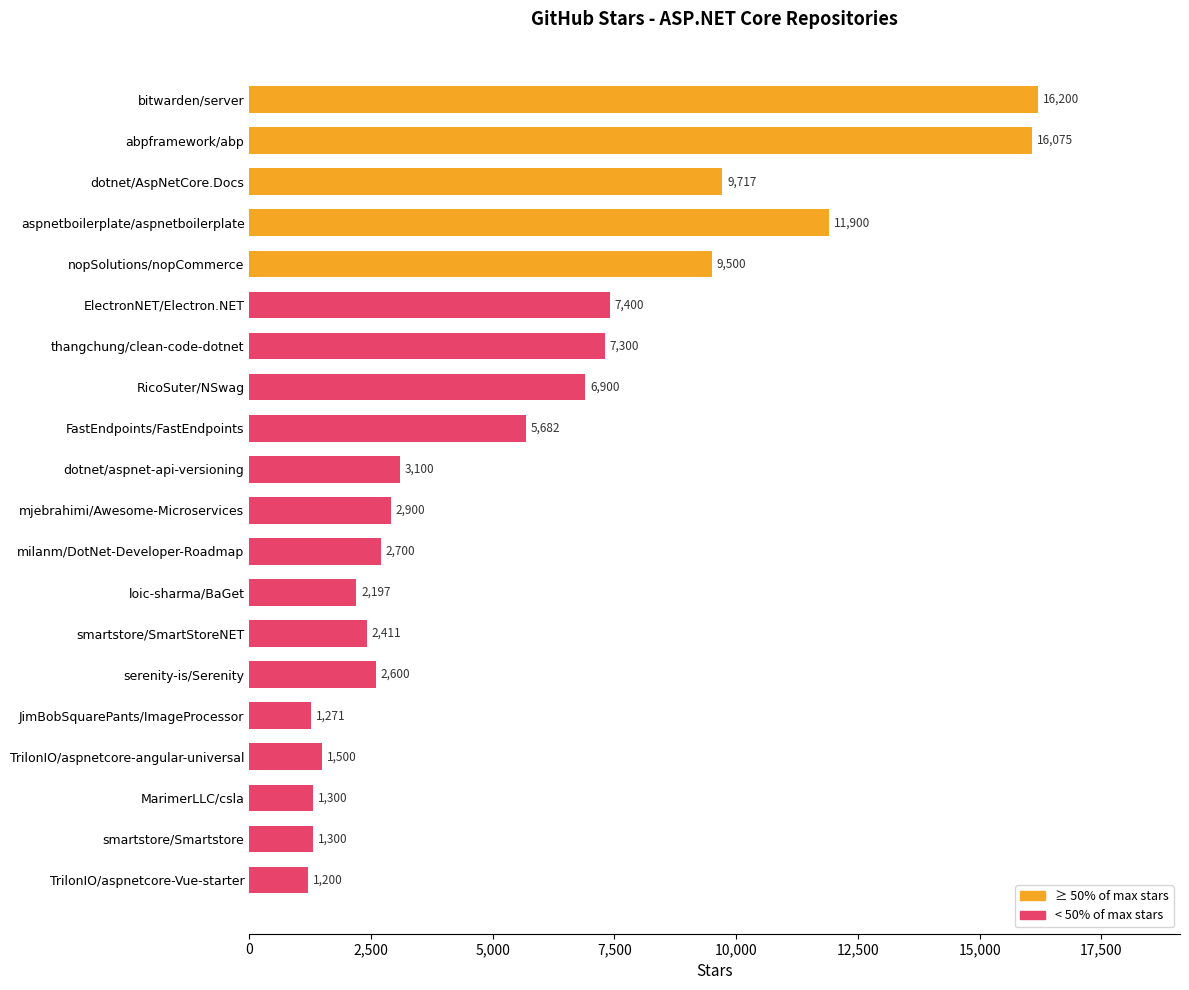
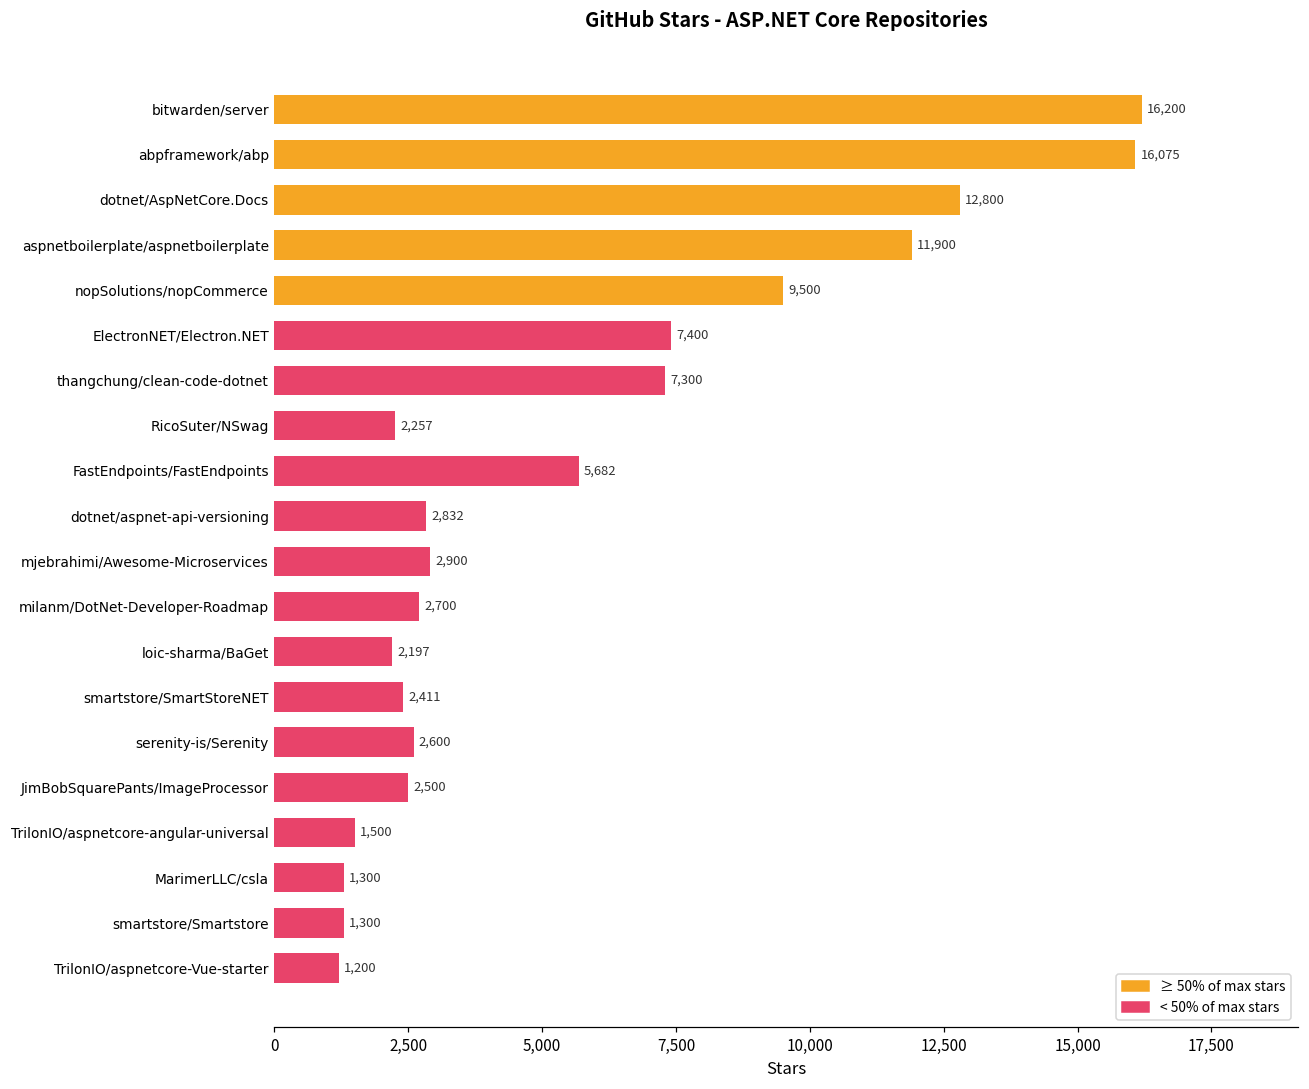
  {
    "bitwarden/server": "16,200",
    "abpframework/abp": "16,075",
-   "dotnet/AspNetCore.Docs": "9,717",
+   "dotnet/AspNetCore.Docs": "12,800",
    "aspnetboilerplate/aspnetboilerplate": "11,900",
    "nopSolutions/nopCommerce": "9,500",
    "ElectronNET/Electron.NET": "7,400",
    "thangchung/clean-code-dotnet": "7,300",
-   "RicoSuter/NSwag": "6,900",
+   "RicoSuter/NSwag": "2,257",
    "FastEndpoints/FastEndpoints": "5,682",
-   "dotnet/aspnet-api-versioning": "3,100",
+   "dotnet/aspnet-api-versioning": "2,832",
    "mjebrahimi/Awesome-Microservices": "2,900",
    "milanm/DotNet-Developer-Roadmap": "2,700",
    "loic-sharma/BaGet": "2,197",
    "smartstore/SmartStoreNET": "2,411",
    "serenity-is/Serenity": "2,600",
-   "JimBobSquarePants/ImageProcessor": "1,271",
+   "JimBobSquarePants/ImageProcessor": "2,500",
    "TrilonIO/aspnetcore-angular-universal": "1,500",
    "MarimerLLC/csla": "1,300",
    "smartstore/Smartstore": "1,300",
    "TrilonIO/aspnetcore-Vue-starter": "1,200"
  }
